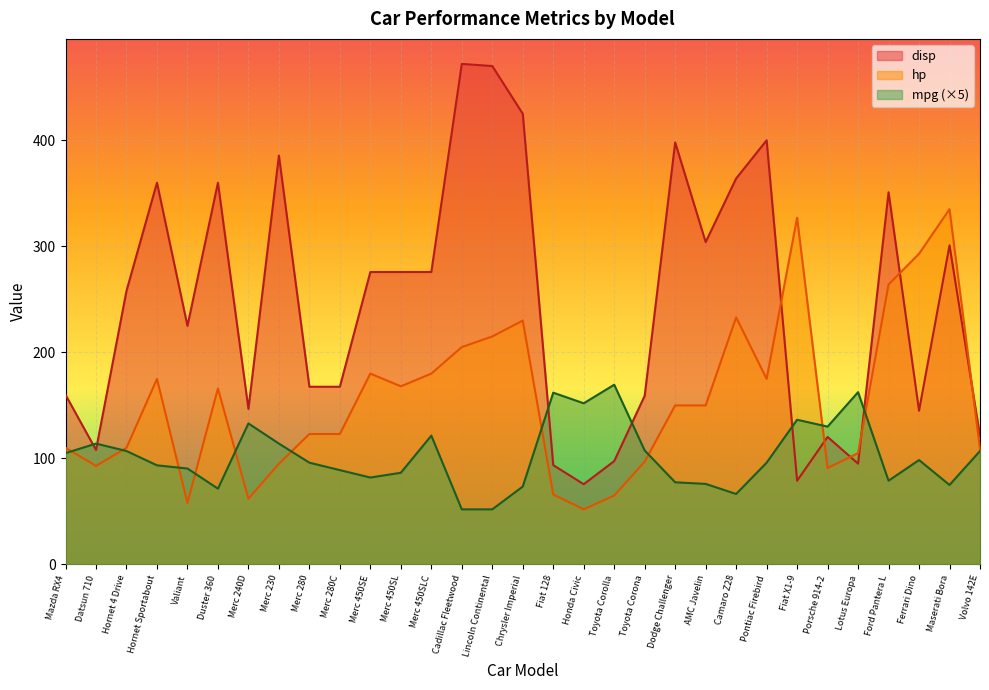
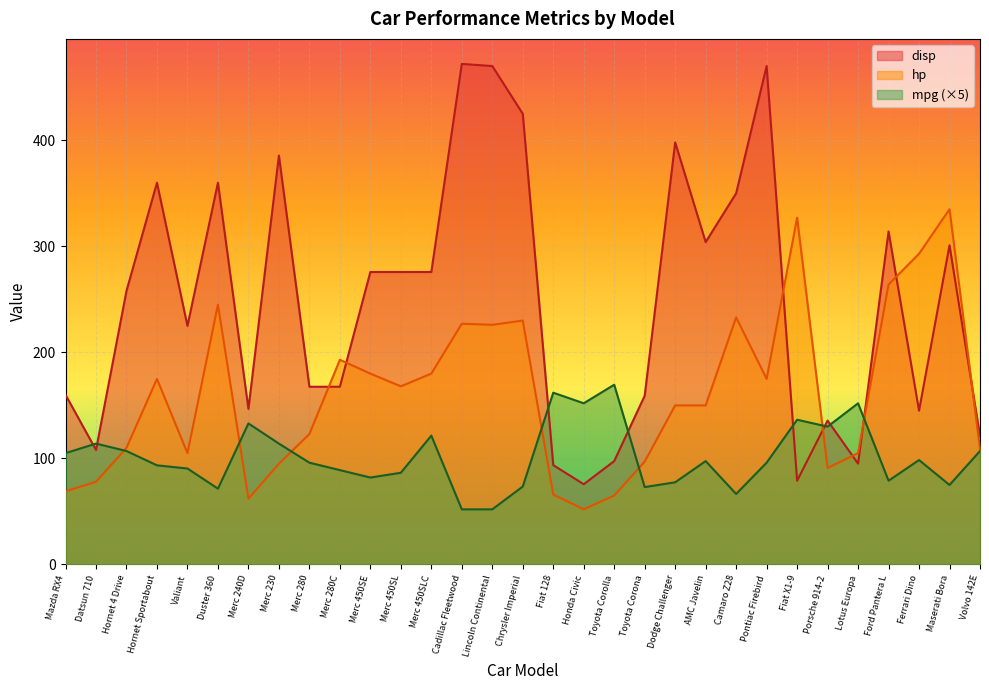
  {
    "disp": {
      "Mazda RX4": 160,
      "Datsun 710": 108,
      "Hornet 4 Drive": 258,
      "Hornet Sportabout": 360,
      "Valiant": 225,
      "Duster 360": 360,
      "Merc 240D": 147,
      "Merc 230": 386,
      "Merc 280": 168,
      "Merc 280C": 168,
      "Merc 450SE": 276,
      "Merc 450SL": 276,
      "Merc 450SLC": 276,
      "Cadillac Fleetwood": 472,
      "Lincoln Continental": 470,
      "Chrysler Imperial": 425,
      "Fiat 128": 94,
      "Honda Civic": 76,
      "Toyota Corolla": 98,
      "Toyota Corona": 159,
      "Dodge Challenger": 398,
      "AMC Javelin": 304,
-     "Camaro Z28": 364,
-     "Pontiac Firebird": 400,
+     "Camaro Z28": 350,
+     "Pontiac Firebird": 470,
      "Fiat X1-9": 79,
-     "Porsche 914-2": 120,
+     "Porsche 914-2": 136,
      "Lotus Europa": 95,
-     "Ford Pantera L": 351,
+     "Ford Pantera L": 314,
      "Ferrari Dino": 145,
      "Maserati Bora": 301,
      "Volvo 142E": 121
    },
    "hp": {
-     "Mazda RX4": 110,
-     "Datsun 710": 93,
+     "Mazda RX4": 69,
+     "Datsun 710": 78,
      "Hornet 4 Drive": 110,
      "Hornet Sportabout": 175,
-     "Valiant": 58,
-     "Duster 360": 166,
+     "Valiant": 105,
+     "Duster 360": 245,
      "Merc 240D": 62,
      "Merc 230": 95,
      "Merc 280": 123,
-     "Merc 280C": 123,
+     "Merc 280C": 193,
      "Merc 450SE": 180,
      "Merc 450SL": 168,
      "Merc 450SLC": 180,
-     "Cadillac Fleetwood": 205,
-     "Lincoln Continental": 215,
+     "Cadillac Fleetwood": 227,
+     "Lincoln Continental": 226,
      "Chrysler Imperial": 230,
      "Fiat 128": 66,
      "Honda Civic": 52,
      "Toyota Corolla": 65,
      "Toyota Corona": 97,
      "Dodge Challenger": 150,
      "AMC Javelin": 150,
      "Camaro Z28": 233,
      "Pontiac Firebird": 175,
      "Fiat X1-9": 327,
      "Porsche 914-2": 91,
      "Lotus Europa": 105,
      "Ford Pantera L": 264,
      "Ferrari Dino": 293,
      "Maserati Bora": 335
    },
    "mpg (×5)": {
      "Mazda RX4": 105,
      "Datsun 710": 114,
      "Hornet 4 Drive": 107,
      "Hornet Sportabout": 94,
      "Valiant": 91,
      "Duster 360": 72,
      "Merc 240D": 133,
      "Merc 230": 114,
      "Merc 280": 96,
      "Merc 280C": 89,
      "Merc 450SE": 82,
      "Merc 450SL": 87,
      "Merc 450SLC": 122,
      "Cadillac Fleetwood": 52,
      "Lincoln Continental": 52,
      "Chrysler Imperial": 74,
      "Fiat 128": 162,
      "Honda Civic": 152,
      "Toyota Corolla": 170,
-     "Toyota Corona": 108,
+     "Toyota Corona": 73,
      "Dodge Challenger": 78,
-     "AMC Javelin": 76,
+     "AMC Javelin": 98,
      "Camaro Z28": 67,
      "Pontiac Firebird": 96,
      "Fiat X1-9": 137,
      "Porsche 914-2": 130,
-     "Lotus Europa": 163,
+     "Lotus Europa": 152,
      "Ford Pantera L": 79,
      "Ferrari Dino": 99,
      "Maserati Bora": 75
    }
  }
